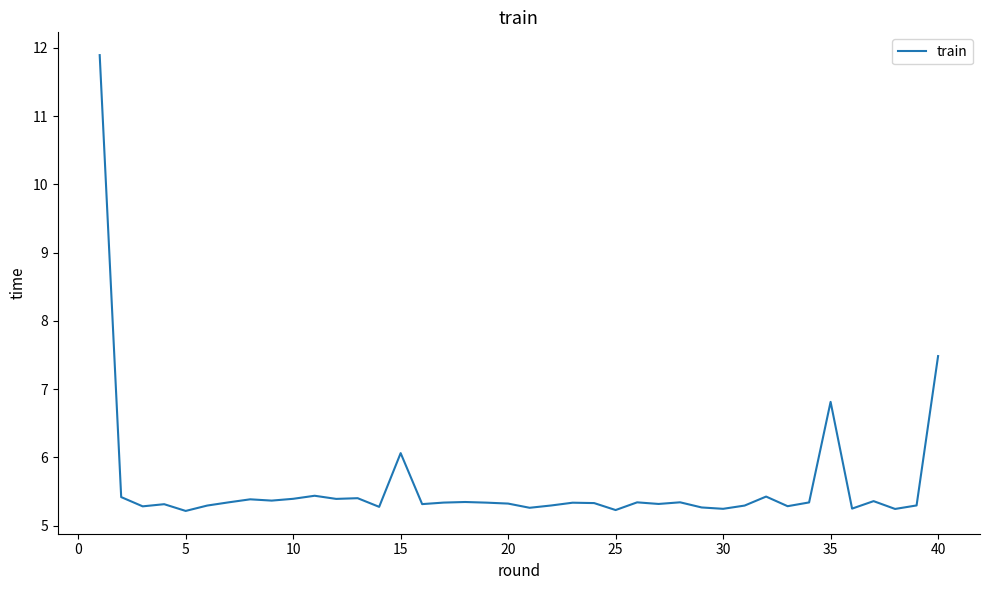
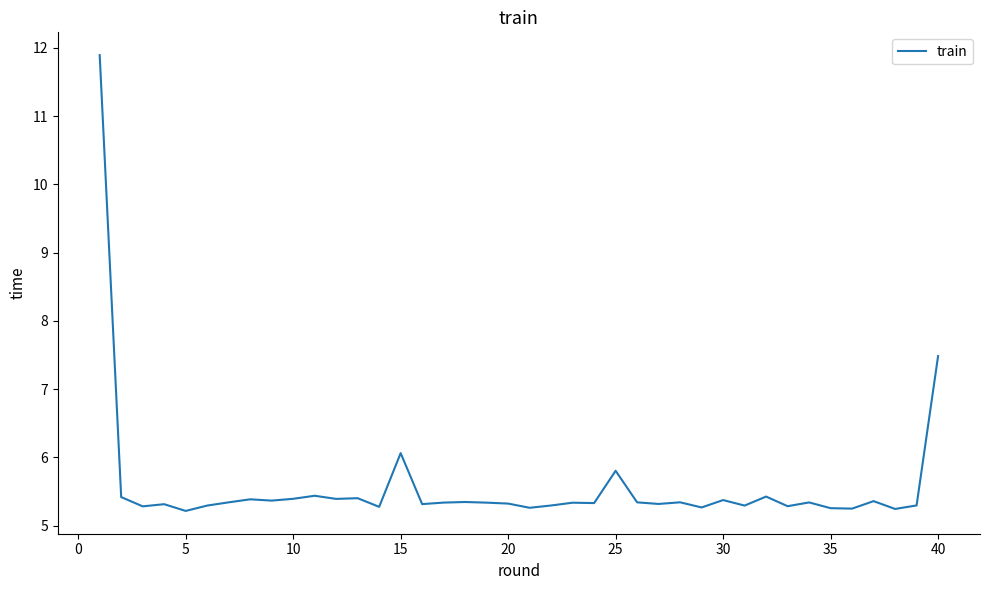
  {
    "5": 5.2,
    "10": 5.4,
    "15": 6.1,
    "20": 5.3,
-   "25": 5.2,
-   "30": 5.2,
-   "35": 6.8,
+   "25": 5.8,
+   "30": 5.4,
+   "35": 5.3,
    "40": 7.5
  }
